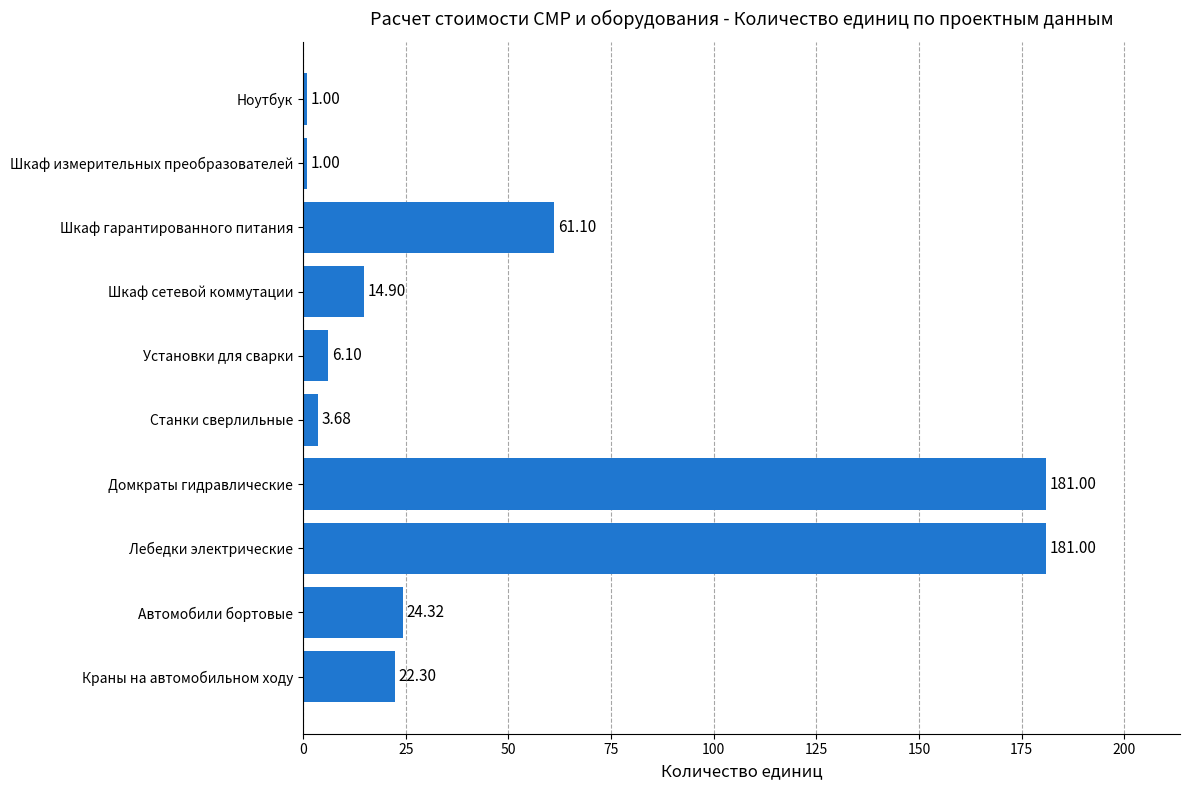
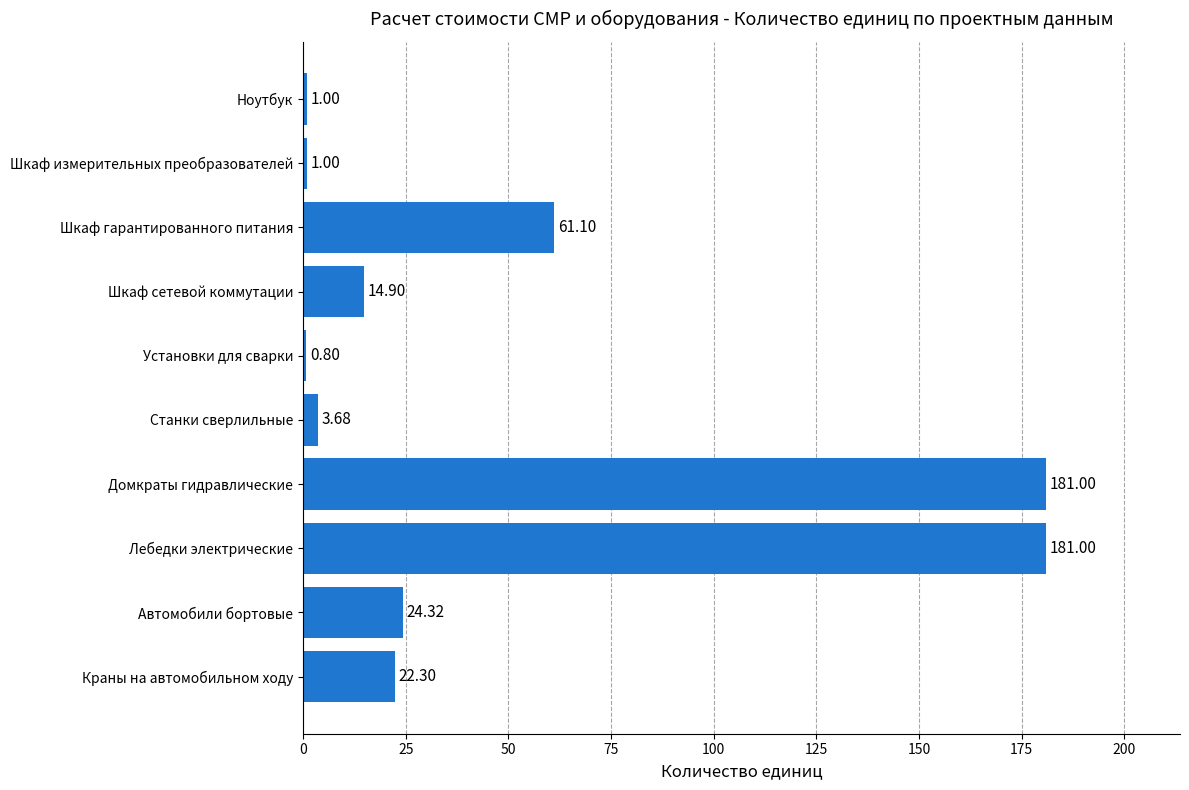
  {
    "Ноутбук": 1.00,
    "Шкаф измерительных преобразователей": 1.00,
    "Шкаф гарантированного питания": 61.10,
    "Шкаф сетевой коммутации": 14.90,
-   "Установки для сварки": 6.10,
+   "Установки для сварки": 0.80,
    "Станки сверлильные": 3.68,
    "Домкраты гидравлические": 181.00,
    "Лебедки электрические": 181.00,
    "Автомобили бортовые": 24.32,
    "Краны на автомобильном ходу": 22.30
  }
